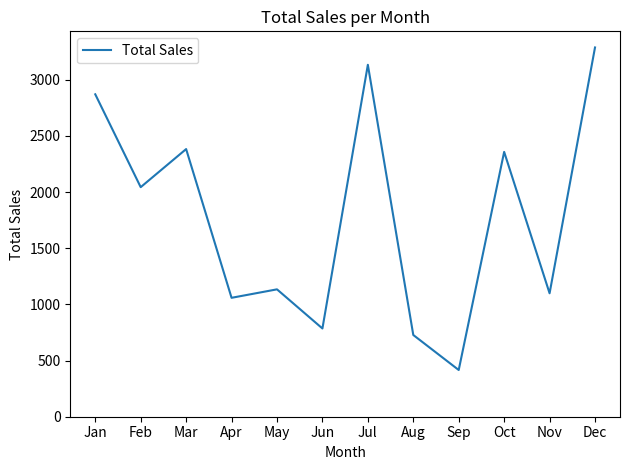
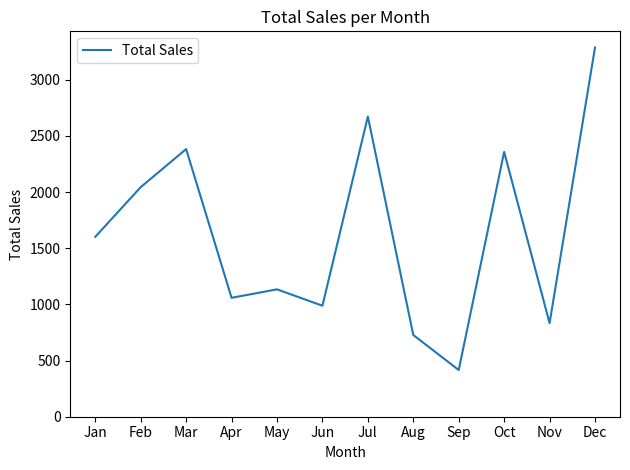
  {
-   "Jan": 2870,
+   "Jan": 1600,
    "Feb": 2040,
    "Mar": 2380,
    "Apr": 1060,
    "May": 1130,
-   "Jun": 790,
-   "Jul": 3130,
+   "Jun": 990,
+   "Jul": 2670,
    "Aug": 730,
    "Sep": 420,
    "Oct": 2360,
-   "Nov": 1100,
+   "Nov": 830,
    "Dec": 3290
  }
